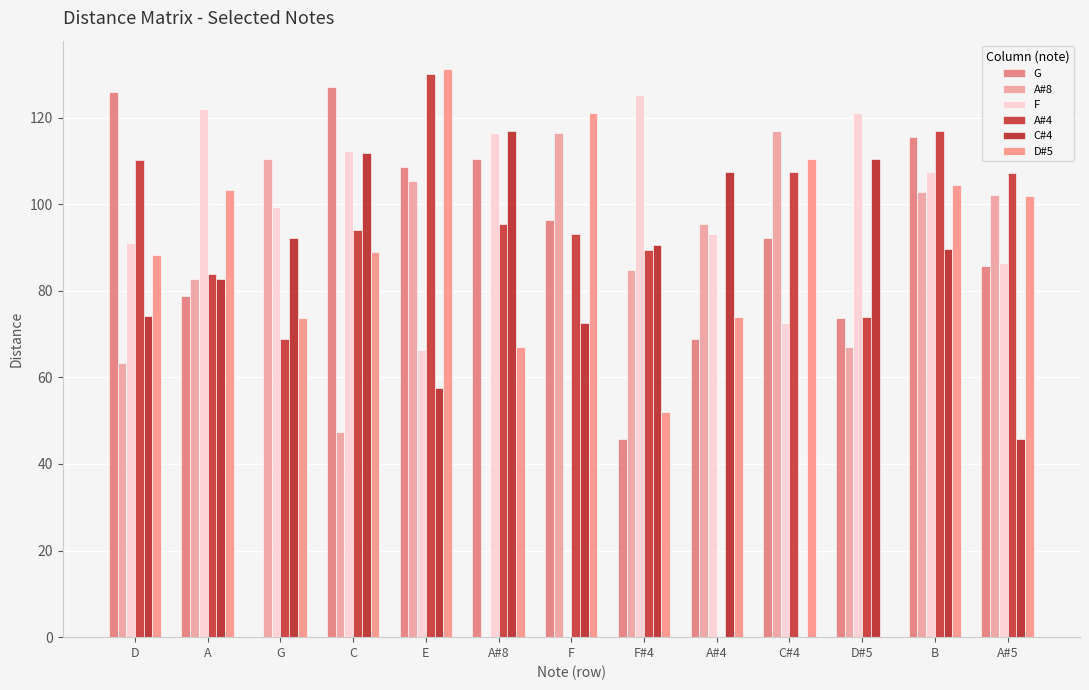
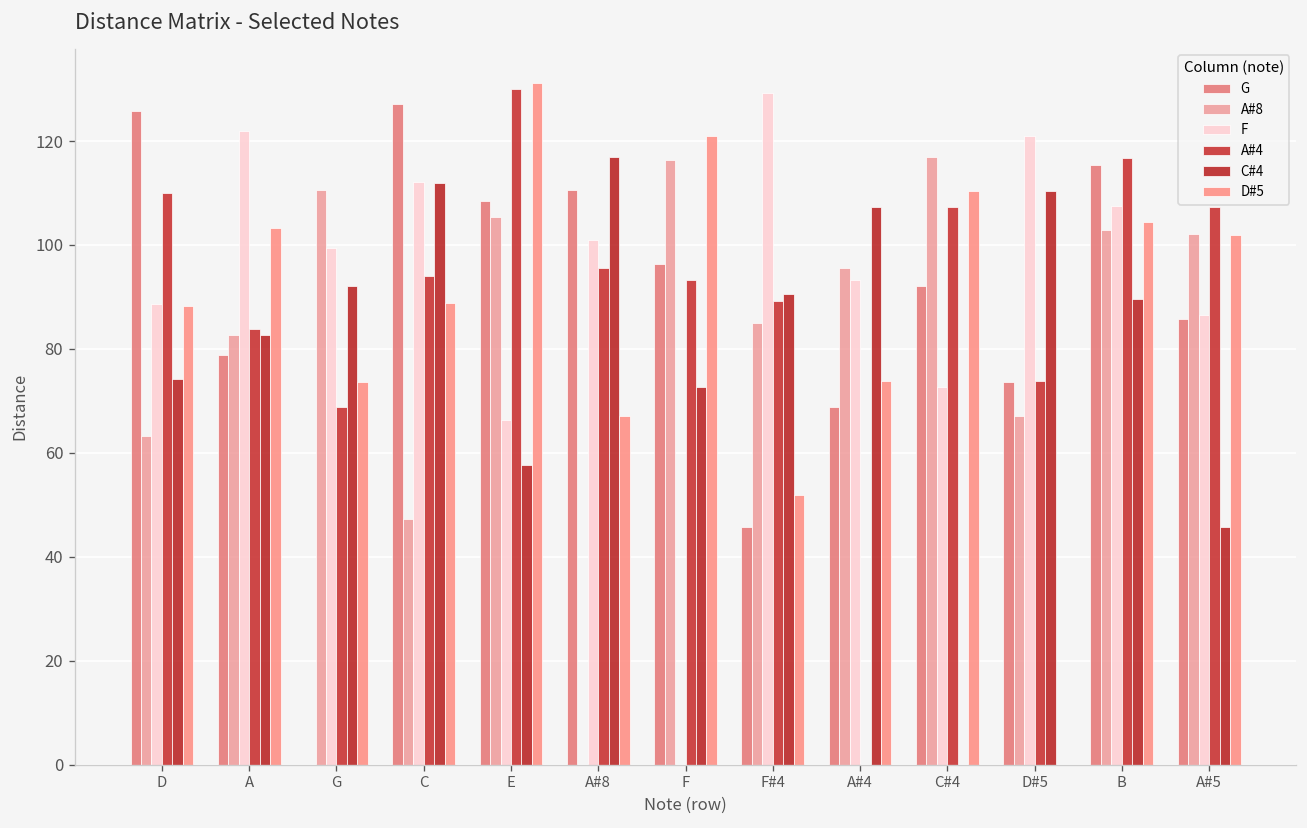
  {
    "F": {
-     "D": 91,
+     "D": 89,
      "A": 122,
      "G": 99,
      "C": 112,
      "E": 66,
-     "A#8": 116,
+     "A#8": 101,
      "F": 0,
-     "F#4": 125,
+     "F#4": 129,
      "A#4": 93,
      "C#4": 73,
      "D#5": 121,
      "B": 108,
      "A#5": 87
    }
  }
